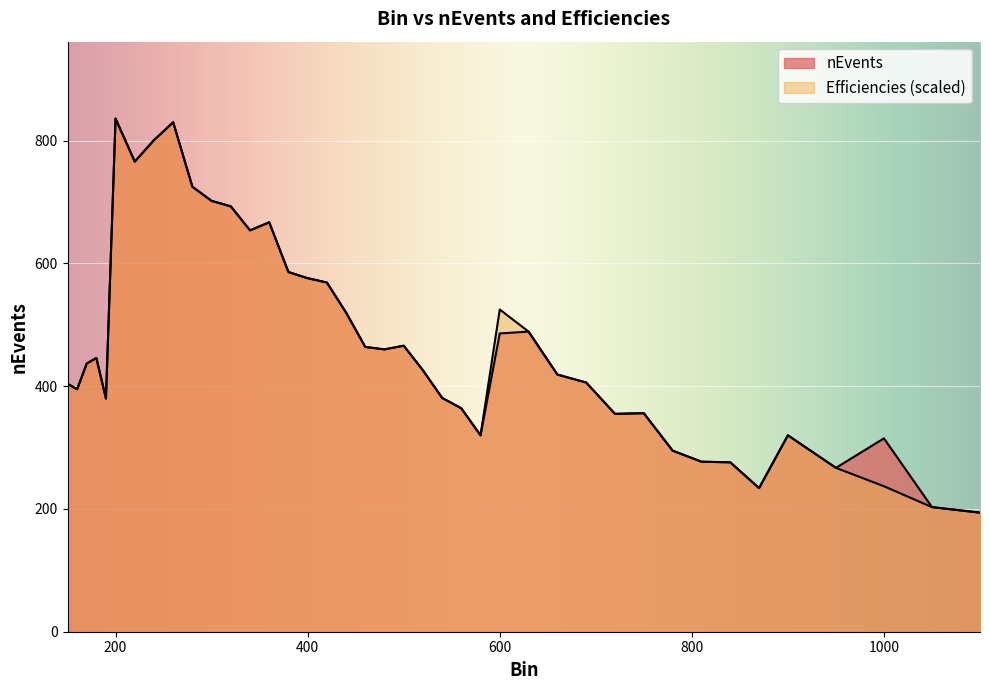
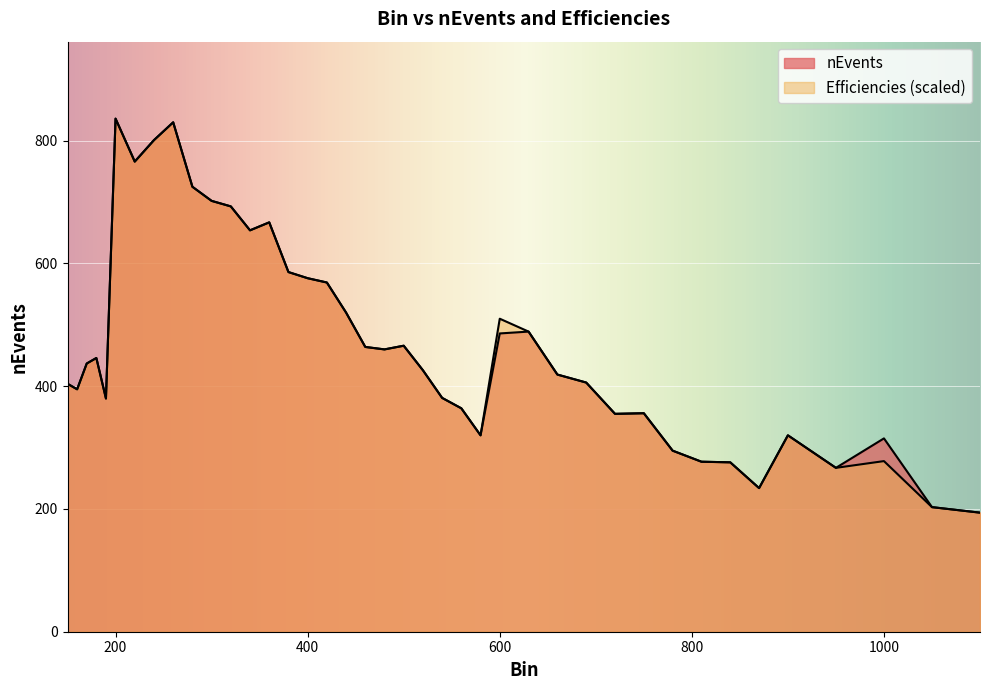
  {
    "nEvents": {
      "600": 490,
      "1000": 320
    },
    "Efficiencies (scaled)": {
-     "600": 530,
-     "1000": 240
+     "600": 510,
+     "1000": 280
    }
  }
